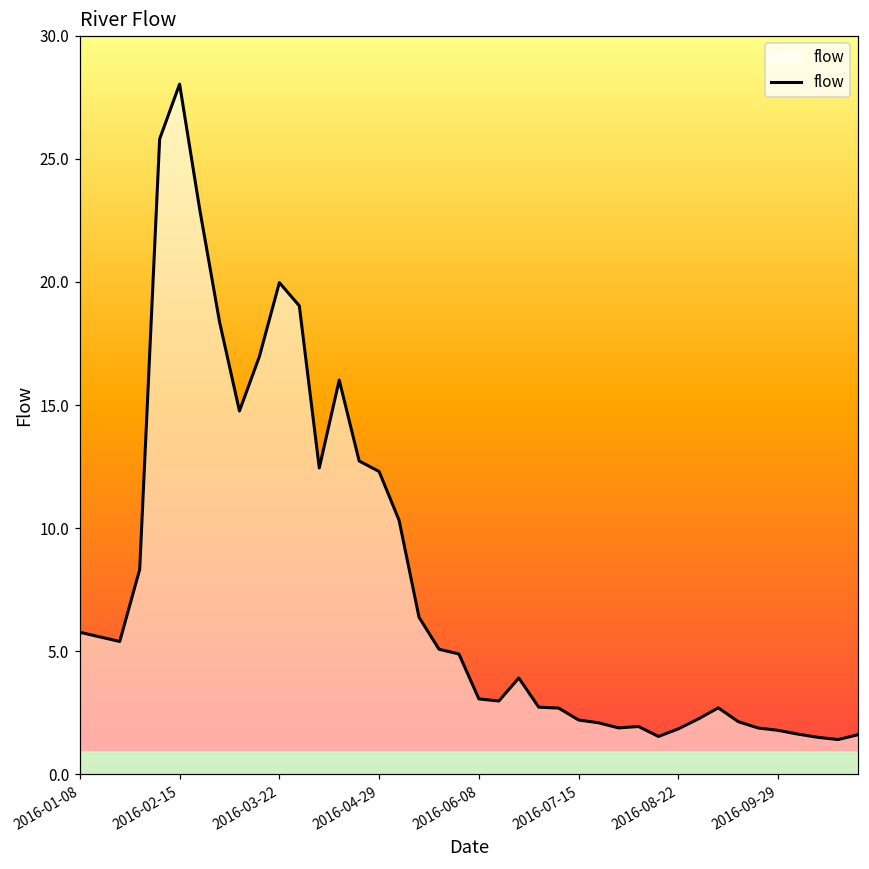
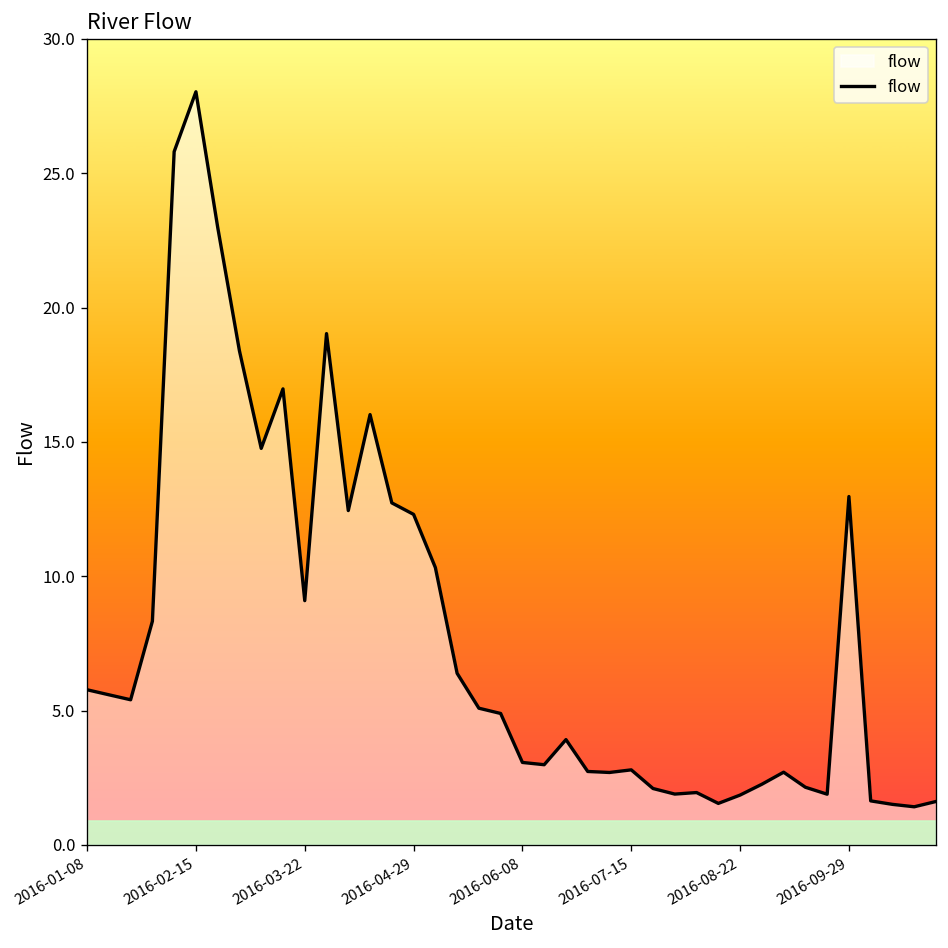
  {
    "2016-01-08": 5.8,
    "2016-02-15": 28.0,
-   "2016-03-22": 20.0,
+   "2016-03-22": 9.1,
    "2016-04-29": 12.3,
    "2016-06-08": 3.1,
-   "2016-07-15": 2.2,
+   "2016-07-15": 2.8,
    "2016-08-22": 1.9,
-   "2016-09-29": 1.8
+   "2016-09-29": 13.0
  }
